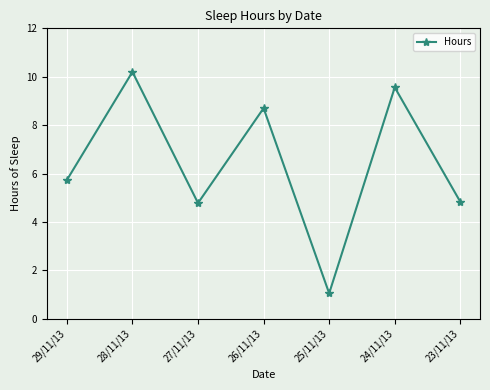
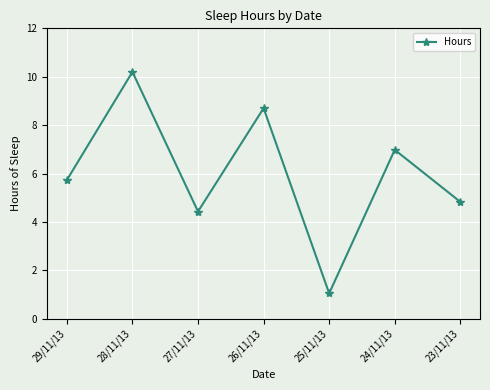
  {
    "29/11/13": 5.7,
    "28/11/13": 10.2,
-   "27/11/13": 4.8,
+   "27/11/13": 4.4,
    "26/11/13": 8.7,
    "25/11/13": 1.1,
-   "24/11/13": 9.6,
+   "24/11/13": 7.0,
    "23/11/13": 4.8
  }
